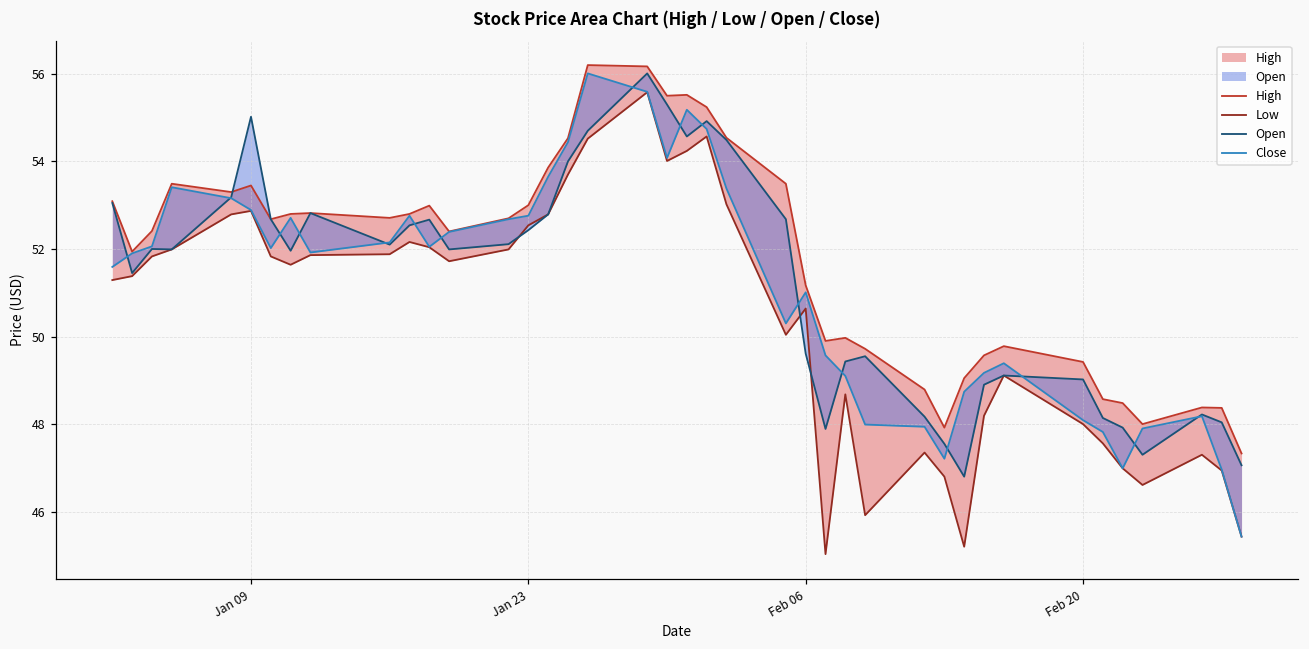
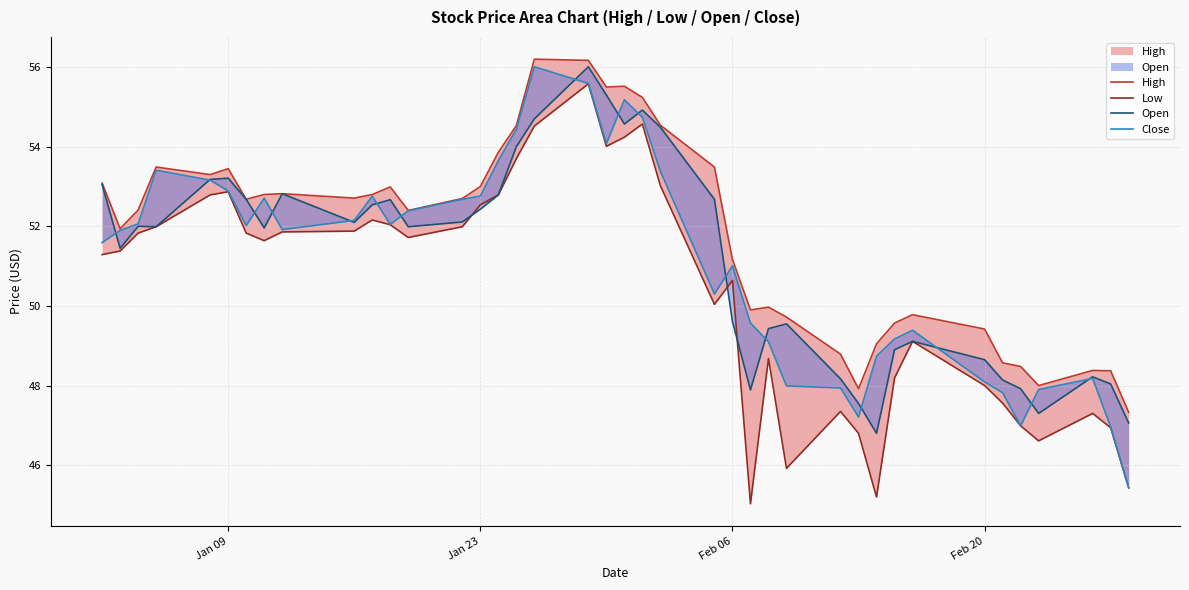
  {
    "Low": {
      "Jan 23": 52.5,
      "Feb 06": 50.6,
      "Feb 20": 48.0
    },
    "Open": {
-     "Jan 09": 55.0,
-     "Feb 20": 49.0
+     "Jan 09": 53.2,
+     "Feb 20": 48.7
    }
  }
